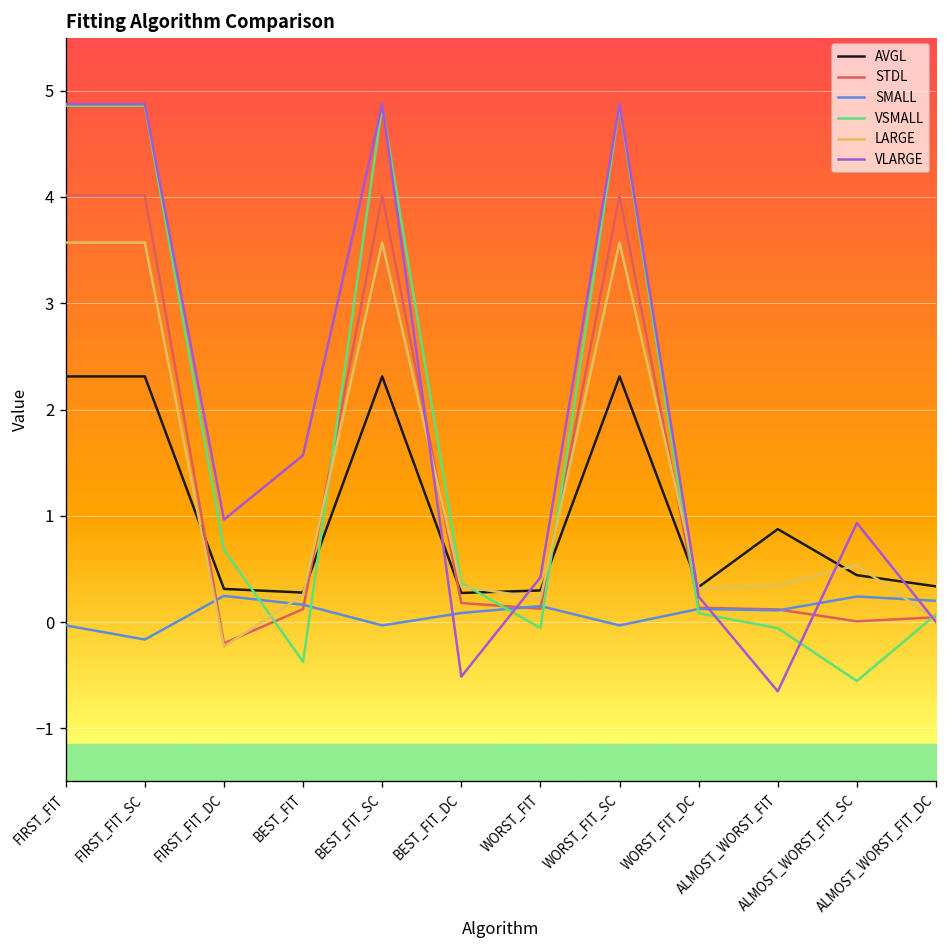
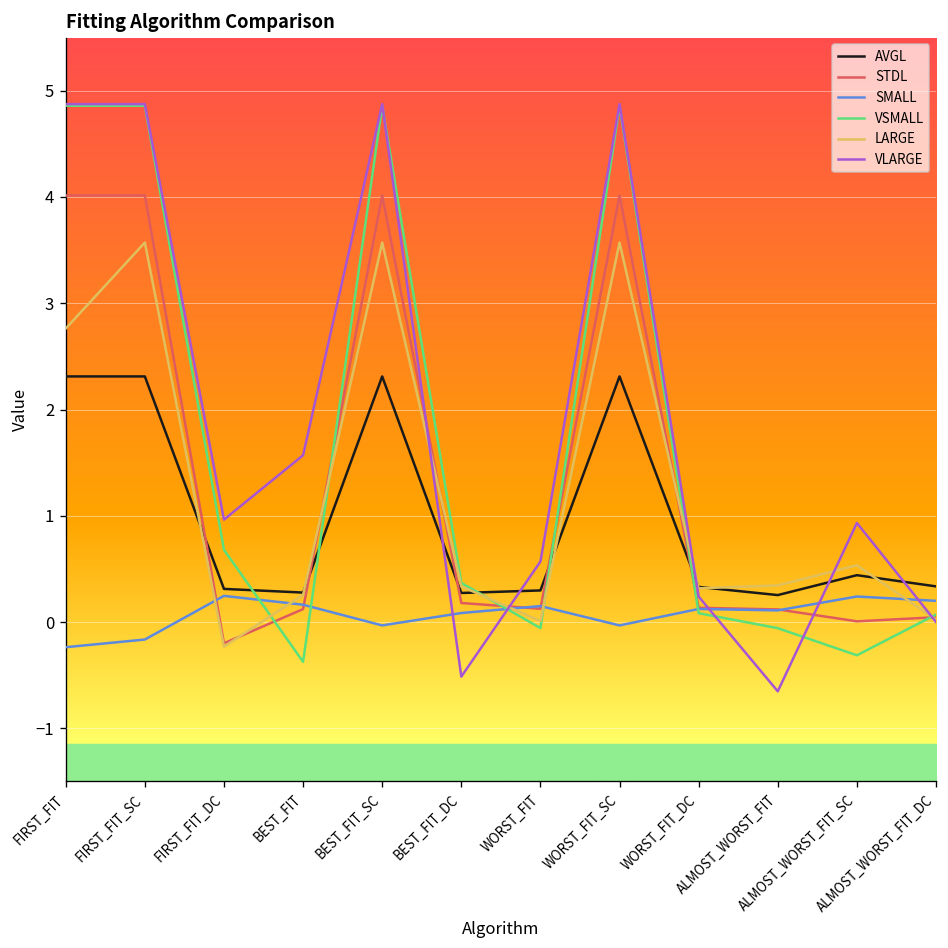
  {
    "AVGL": {
      "FIRST_FIT": 2.3,
      "FIRST_FIT_SC": 2.3,
      "FIRST_FIT_DC": 0.3,
      "BEST_FIT_SC": 2.3,
      "BEST_FIT_DC": 0.3,
      "WORST_FIT": 0.3,
      "WORST_FIT_SC": 2.3,
-     "ALMOST_WORST_FIT": 0.9,
+     "ALMOST_WORST_FIT": 0.3,
      "ALMOST_WORST_FIT_SC": 0.4,
      "ALMOST_WORST_FIT_DC": 0.3
    },
    "STDL": {
      "FIRST_FIT": 4.0,
      "FIRST_FIT_SC": 4.0,
      "FIRST_FIT_DC": -0.2,
      "BEST_FIT": 0.1,
      "BEST_FIT_SC": 4.0,
      "BEST_FIT_DC": 0.2,
      "WORST_FIT_SC": 4.0,
      "ALMOST_WORST_FIT_SC": 0.0
    },
    "SMALL": {
-     "FIRST_FIT": 0.0,
+     "FIRST_FIT": -0.2,
      "FIRST_FIT_SC": -0.2,
      "FIRST_FIT_DC": 0.2,
      "BEST_FIT": 0.2,
      "BEST_FIT_SC": 0.0,
      "BEST_FIT_DC": 0.1,
      "WORST_FIT_SC": 0.0,
      "ALMOST_WORST_FIT_SC": 0.2,
      "ALMOST_WORST_FIT_DC": 0.2
    },
    "VSMALL": {
      "FIRST_FIT_DC": 0.7,
      "BEST_FIT": -0.4,
      "BEST_FIT_DC": 0.4,
      "WORST_FIT": -0.1,
      "WORST_FIT_DC": 0.1,
      "ALMOST_WORST_FIT": -0.1,
-     "ALMOST_WORST_FIT_SC": -0.6
+     "ALMOST_WORST_FIT_SC": -0.3
    },
    "LARGE": {
-     "FIRST_FIT": 3.6,
+     "FIRST_FIT": 2.8,
      "FIRST_FIT_SC": 3.6,
      "FIRST_FIT_DC": -0.2,
      "BEST_FIT_SC": 3.6,
      "BEST_FIT_DC": 0.3,
-     "WORST_FIT": 0.2,
+     "WORST_FIT": 0.0,
      "WORST_FIT_SC": 3.6,
      "ALMOST_WORST_FIT": 0.3,
      "ALMOST_WORST_FIT_SC": 0.5
    },
    "VLARGE": {
      "FIRST_FIT_DC": 1.0,
      "BEST_FIT": 1.6,
      "BEST_FIT_DC": -0.5,
-     "WORST_FIT": 0.4,
+     "WORST_FIT": 0.6,
      "WORST_FIT_DC": 0.2,
      "ALMOST_WORST_FIT": -0.7,
      "ALMOST_WORST_FIT_SC": 0.9
    }
  }
